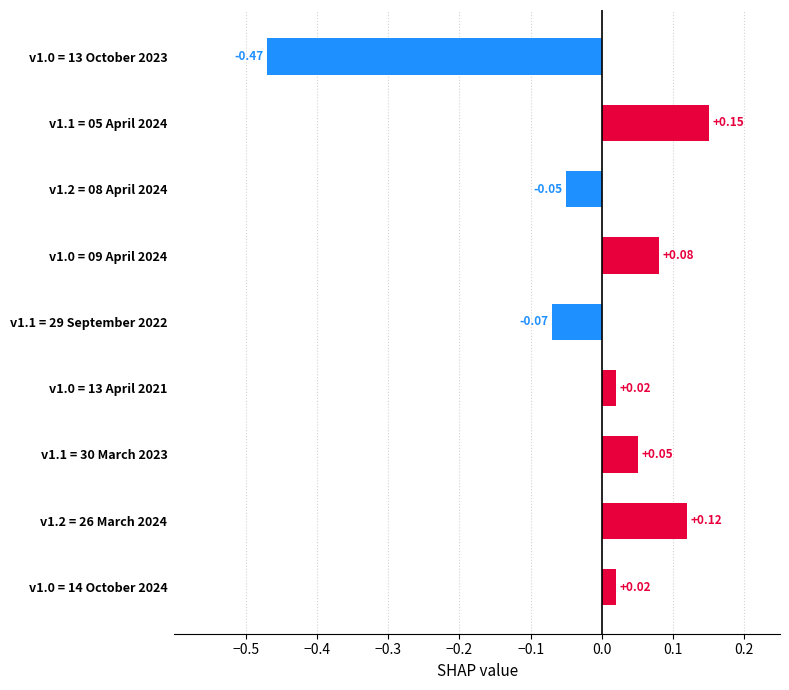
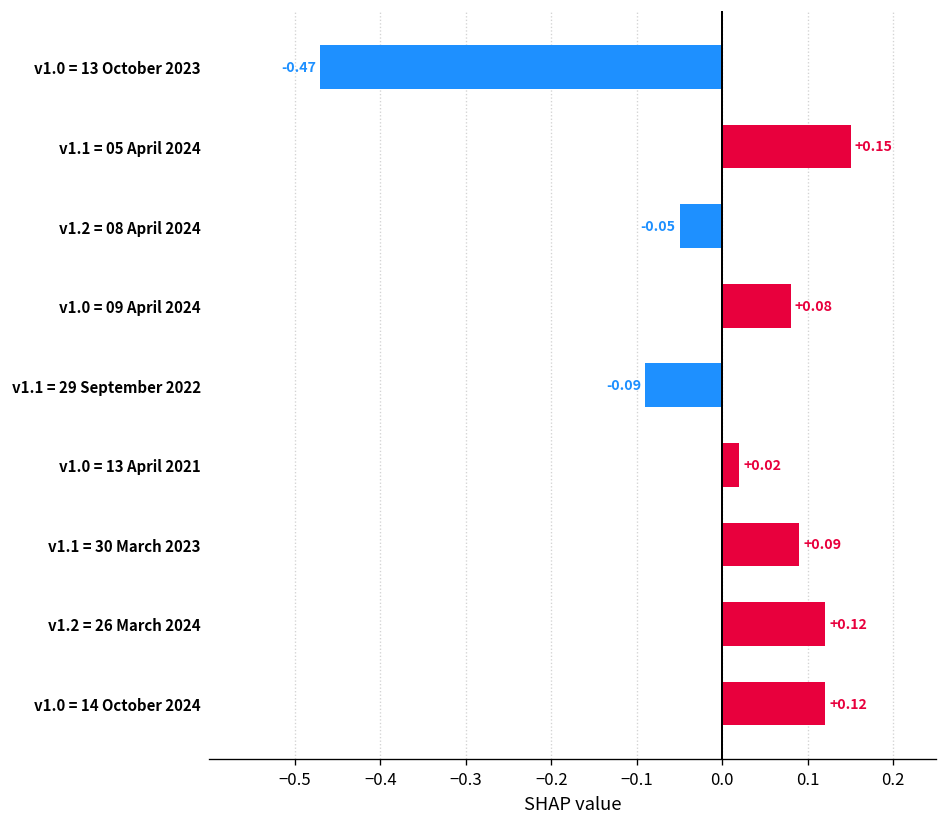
  {
    "v1.0 = 13 October 2023": "-0.47",
    "v1.1 = 05 April 2024": "+0.15",
    "v1.2 = 08 April 2024": "-0.05",
    "v1.0 = 09 April 2024": "+0.08",
-   "v1.1 = 29 September 2022": "-0.07",
+   "v1.1 = 29 September 2022": "-0.09",
    "v1.0 = 13 April 2021": "+0.02",
-   "v1.1 = 30 March 2023": "+0.05",
+   "v1.1 = 30 March 2023": "+0.09",
    "v1.2 = 26 March 2024": "+0.12",
-   "v1.0 = 14 October 2024": "+0.02"
+   "v1.0 = 14 October 2024": "+0.12"
  }
